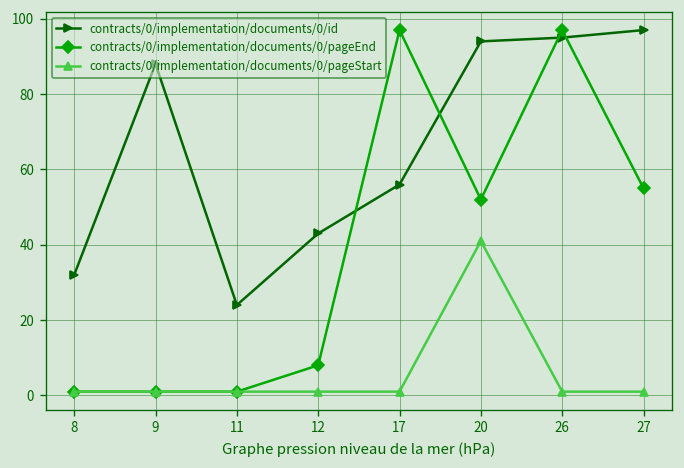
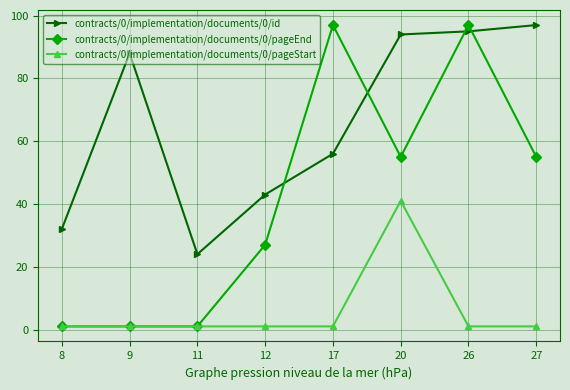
  {
    "contracts/0/implementation/documents/0/id": {
      "8": 32,
      "11": 24,
      "12": 43,
      "17": 56,
      "20": 94,
      "26": 95,
      "27": 97
    },
    "contracts/0/implementation/documents/0/pageEnd": {
-     "12": 8,
+     "12": 27,
      "17": 97,
-     "20": 52,
+     "20": 55,
      "26": 97,
      "27": 55
    },
    "contracts/0/implementation/documents/0/pageStart": {
      "12": 1,
      "17": 1,
      "20": 41,
      "26": 1,
      "27": 1
    }
  }
